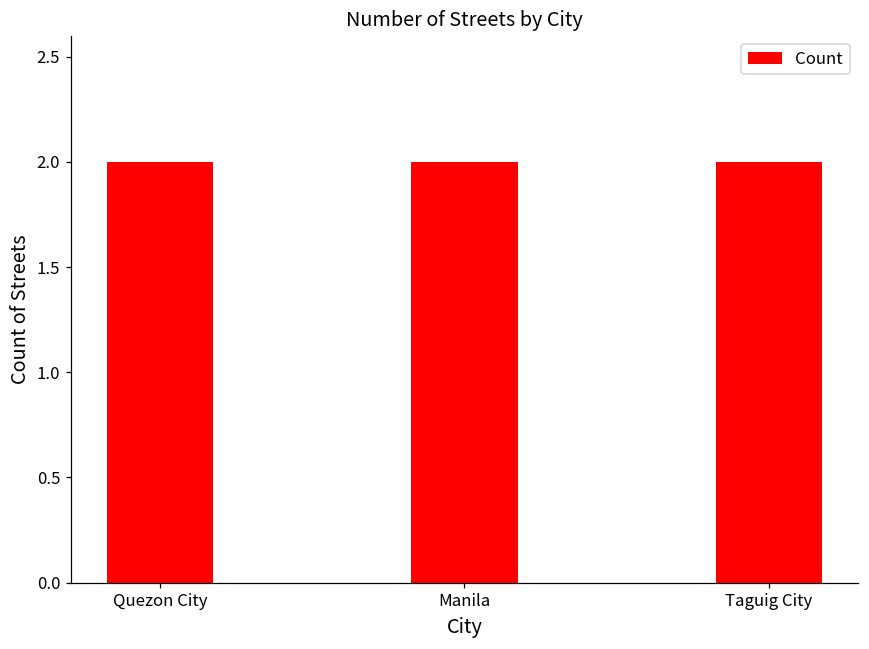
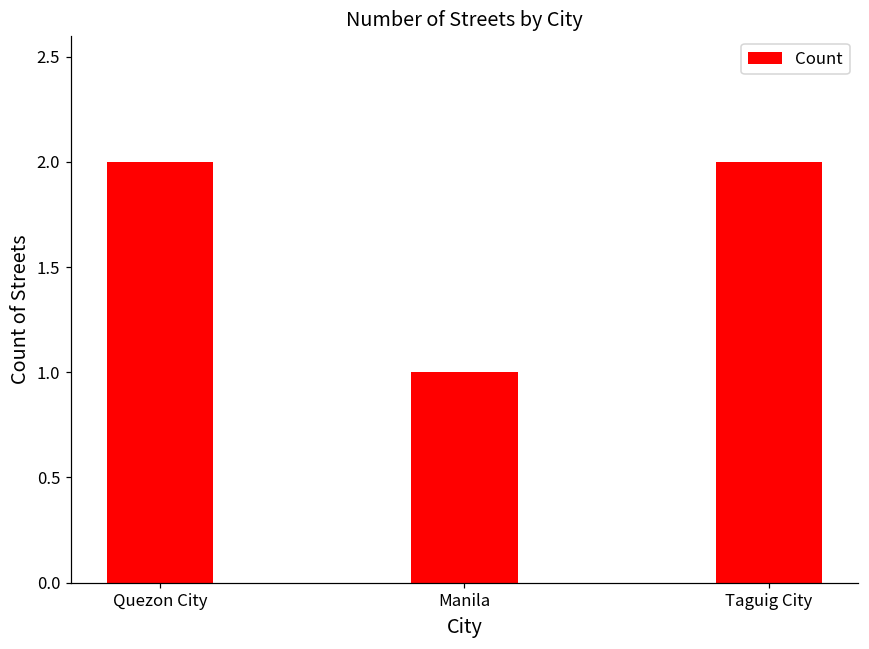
  {
    "Quezon City": 2,
-   "Manila": 2,
+   "Manila": 1,
    "Taguig City": 2
  }
